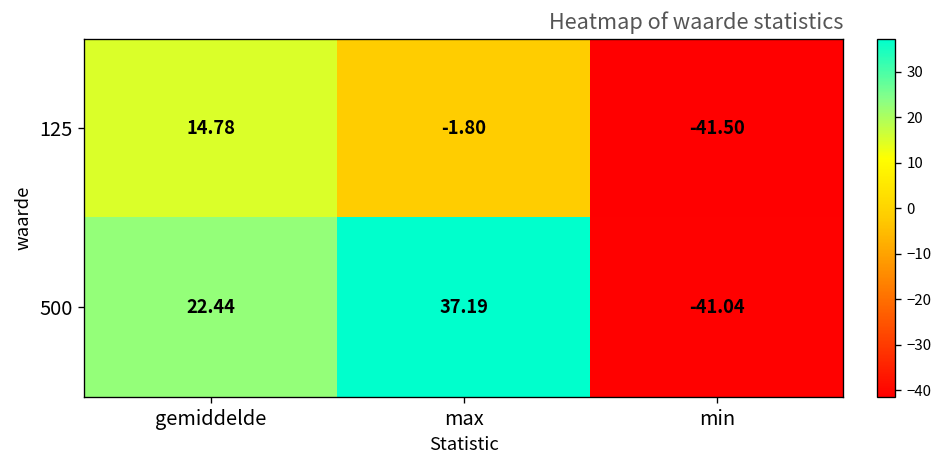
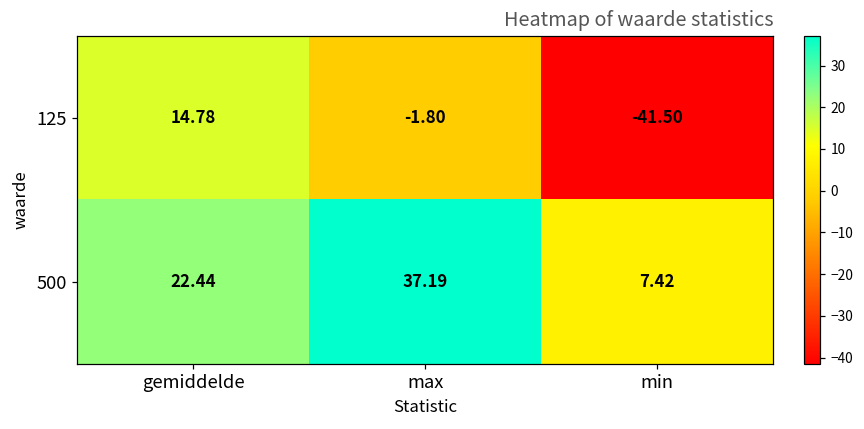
  {
    "125": {
      "gemiddelde": 14.78,
      "max": -1.80,
      "min": -41.50
    },
    "500": {
      "gemiddelde": 22.44,
      "max": 37.19,
-     "min": -41.04
+     "min": 7.42
    }
  }
